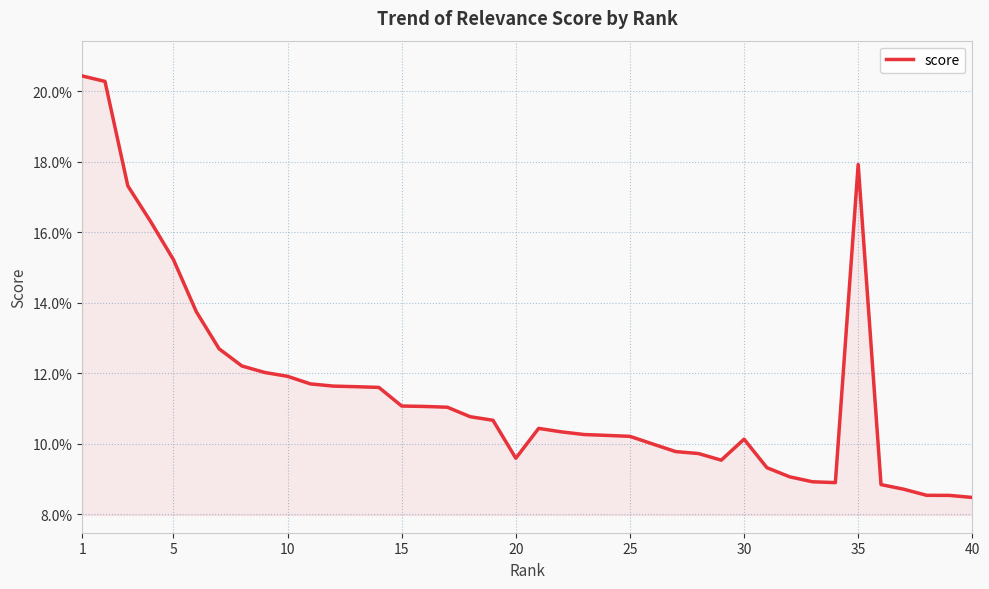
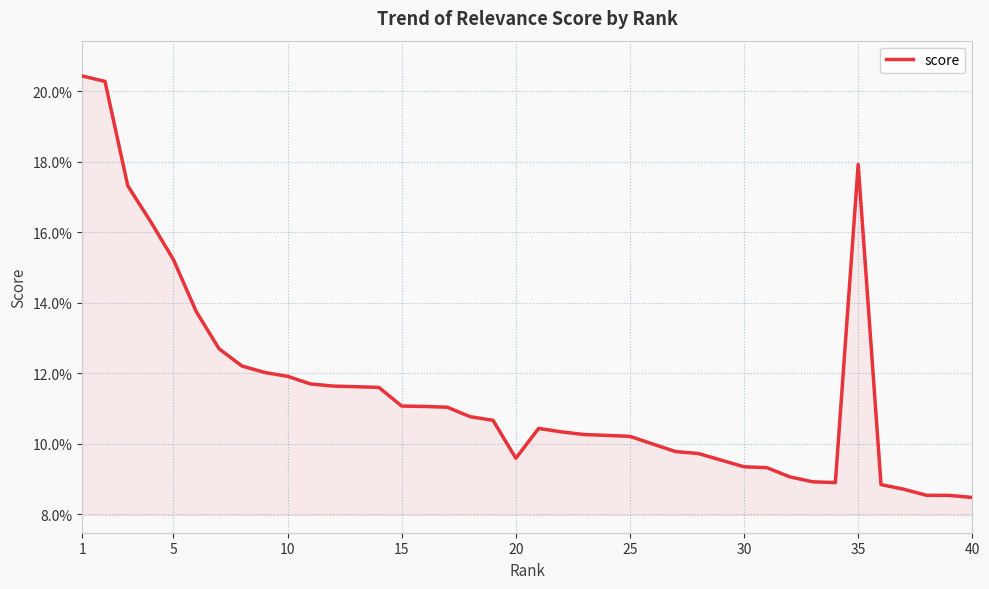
  {
    "1": "20.4%",
    "5": "15.2%",
    "10": "11.9%",
    "15": "11.1%",
    "20": "9.6%",
    "25": "10.2%",
-   "30": "10.1%",
+   "30": "9.4%",
    "35": "17.9%",
    "40": "8.5%"
  }
